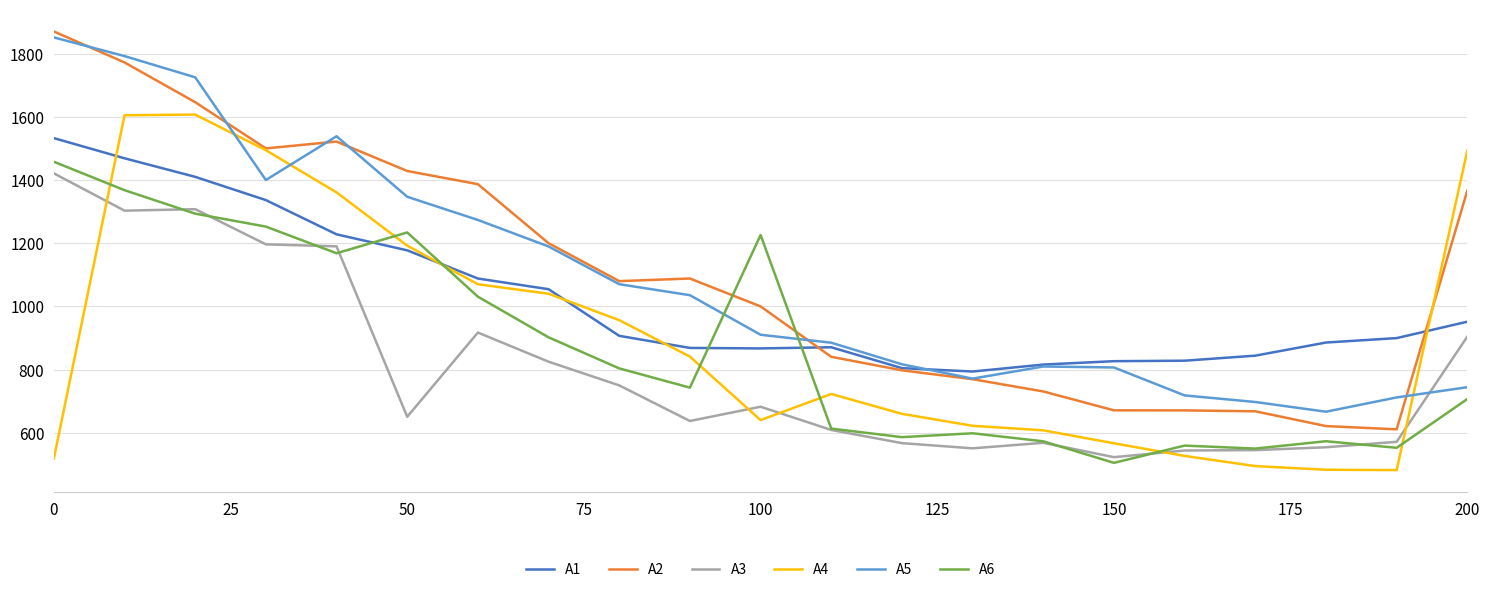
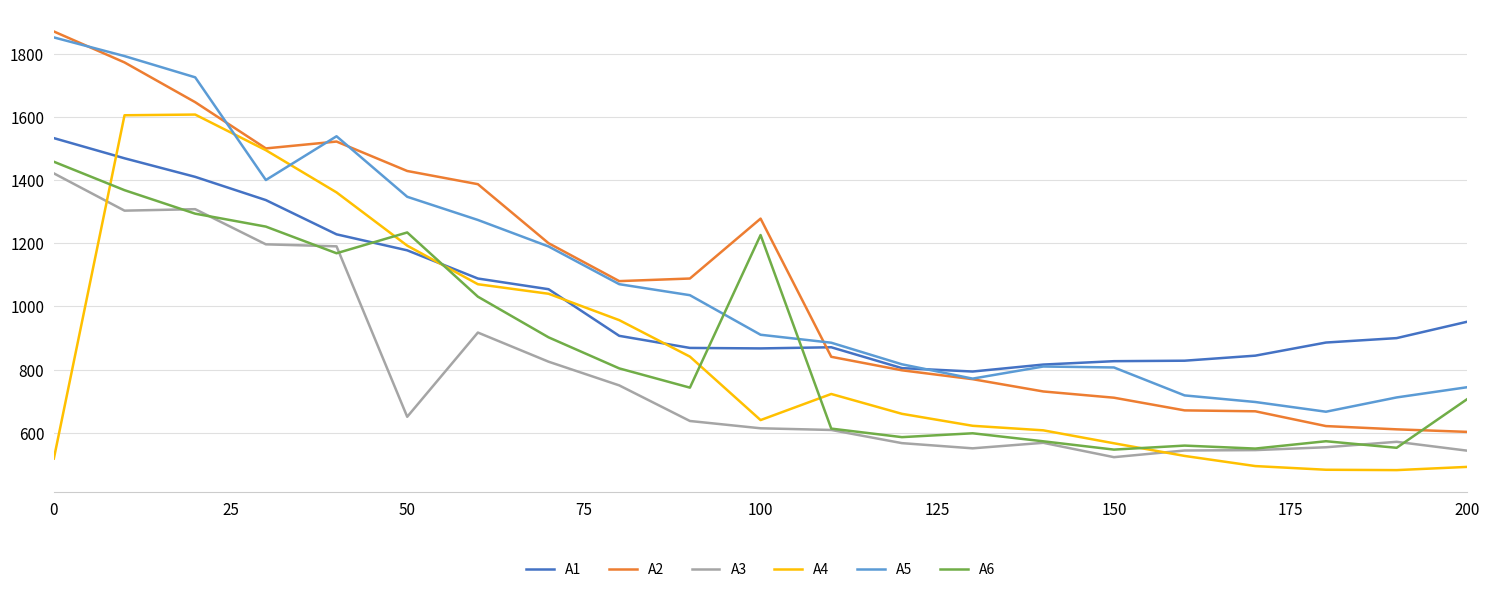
  {
    "A2": {
      "0": 1870,
      "50": 1430,
-     "100": 1000,
-     "150": 670,
-     "200": 1370
+     "100": 1280,
+     "150": 710,
+     "200": 600
    },
    "A3": {
      "0": 1420,
      "50": 650,
-     "100": 680,
+     "100": 610,
      "150": 520,
-     "200": 900
+     "200": 540
    },
    "A4": {
      "0": 520,
      "50": 1190,
      "100": 640,
      "150": 570,
-     "200": 1490
+     "200": 490
    },
    "A6": {
      "0": 1460,
      "50": 1230,
      "100": 1230,
-     "150": 500,
+     "150": 550,
      "200": 710
    }
  }
